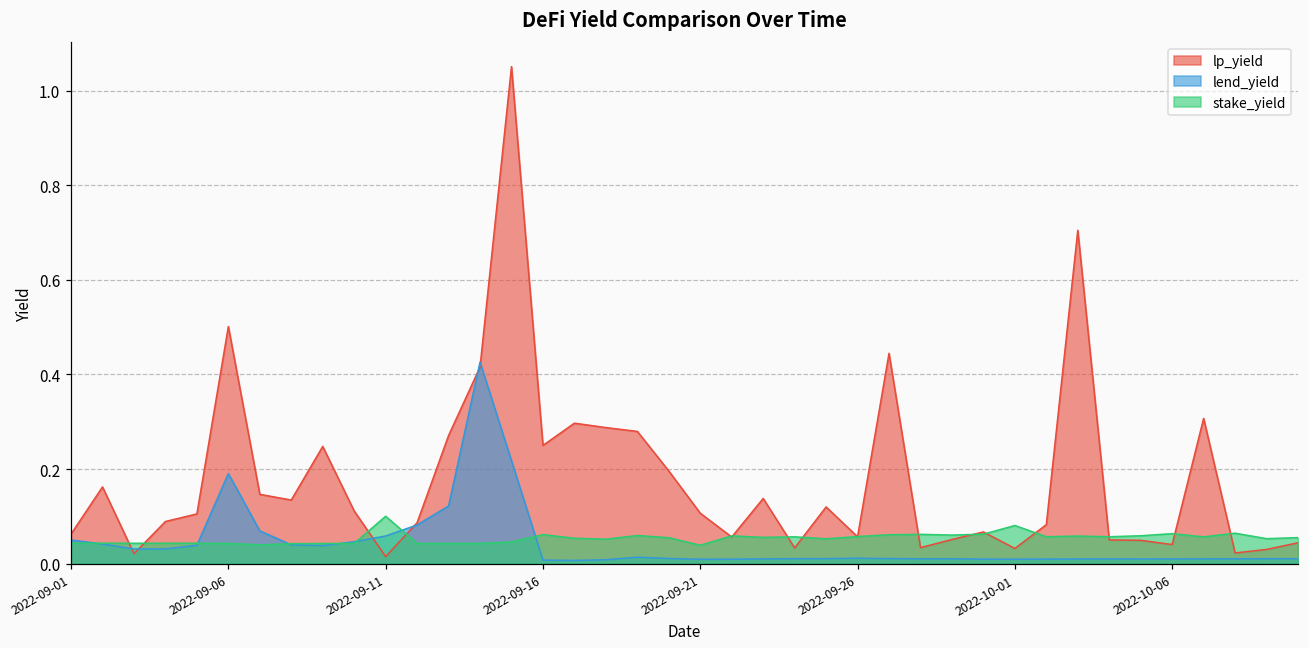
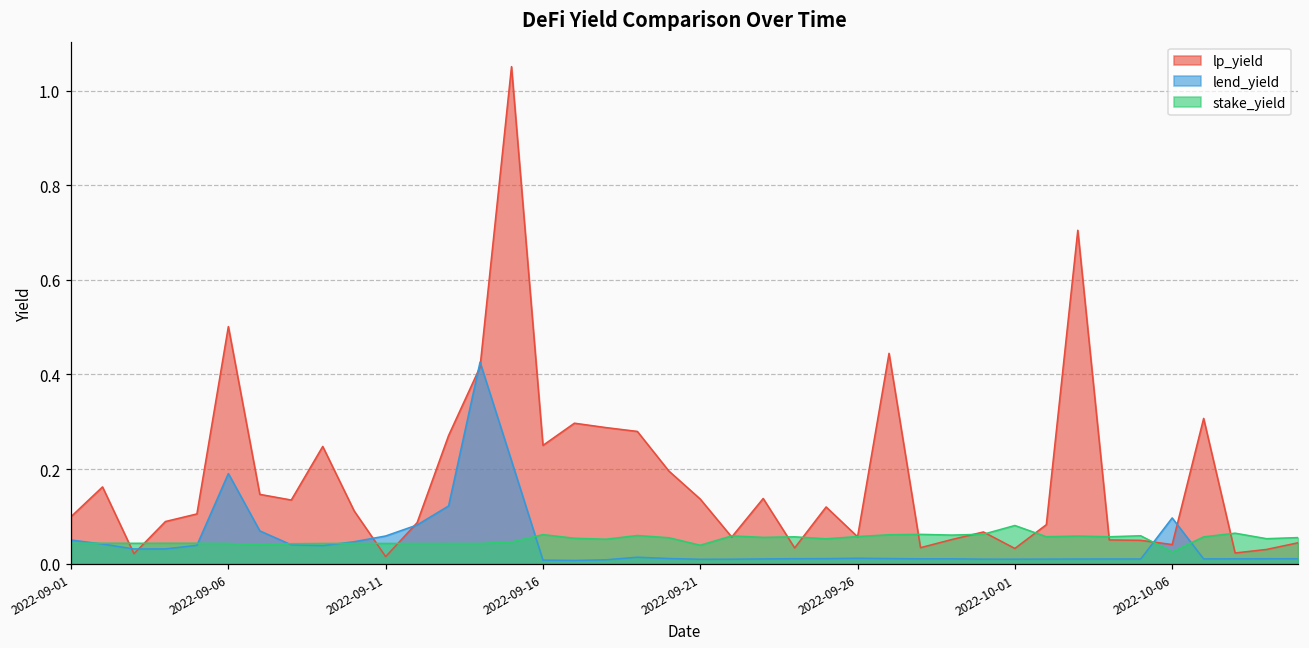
  {
    "lp_yield": {
-     "2022-09-01": 0.06,
+     "2022-09-01": 0.10,
      "2022-09-06": 0.50,
      "2022-09-11": 0.01,
      "2022-09-16": 0.25,
-     "2022-09-21": 0.11,
+     "2022-09-21": 0.14,
      "2022-10-01": 0.03,
      "2022-10-06": 0.04
    },
    "lend_yield": {
      "2022-09-01": 0.05,
      "2022-09-06": 0.19,
      "2022-09-11": 0.06,
      "2022-09-16": 0.01,
      "2022-09-21": 0.01,
      "2022-09-26": 0.01,
      "2022-10-01": 0.01,
-     "2022-10-06": 0.01
+     "2022-10-06": 0.10
    },
    "stake_yield": {
      "2022-09-01": 0.04,
      "2022-09-06": 0.04,
-     "2022-09-11": 0.10,
+     "2022-09-11": 0.04,
      "2022-09-16": 0.06,
      "2022-09-21": 0.04,
      "2022-10-01": 0.08,
-     "2022-10-06": 0.06
+     "2022-10-06": 0.02
    }
  }
